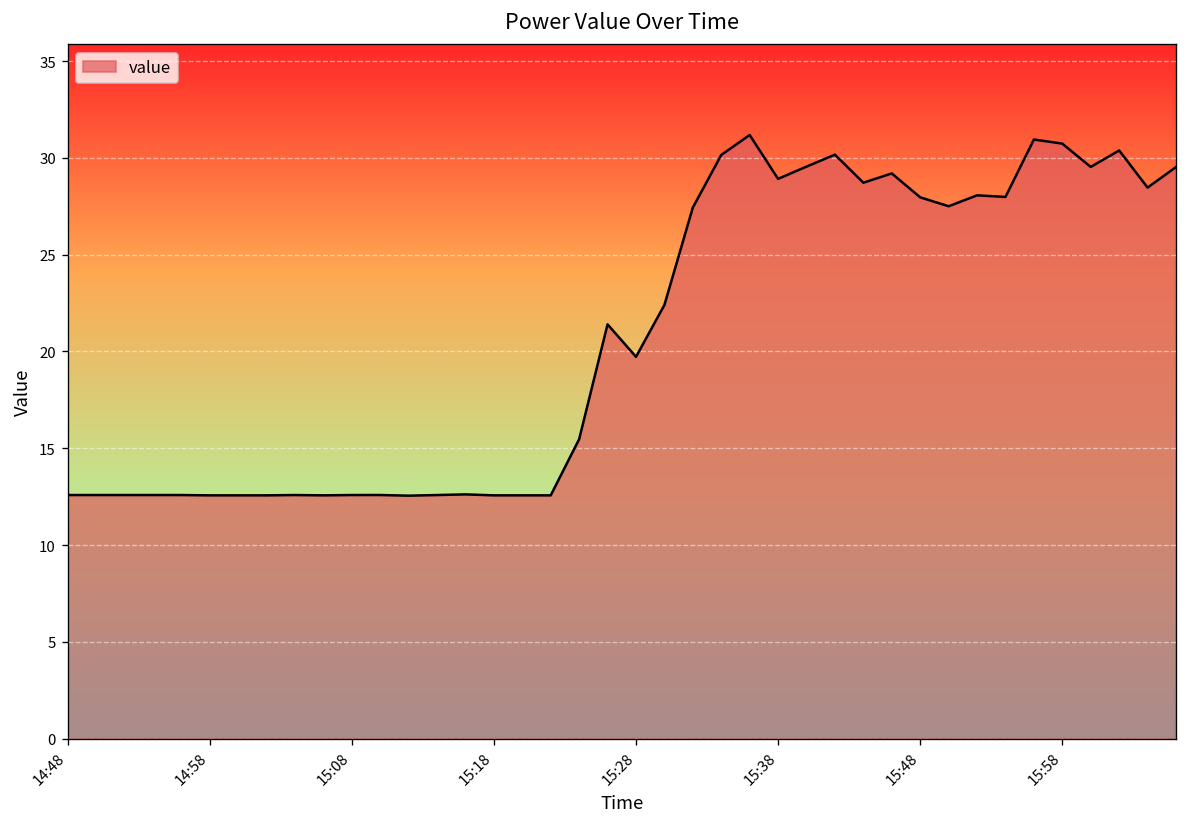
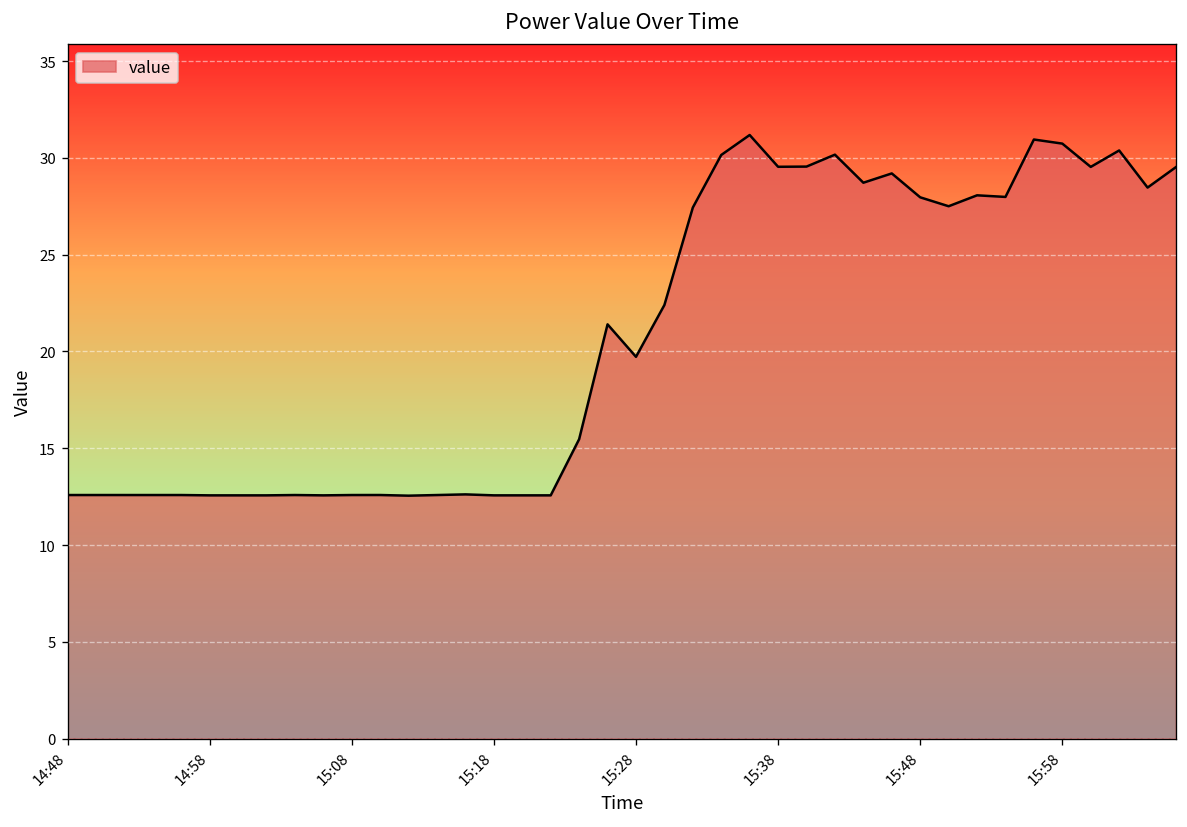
  {
    "14:48": 12.6,
    "14:58": 12.6,
    "15:08": 12.6,
    "15:18": 12.6,
    "15:28": 19.7,
-   "15:38": 28.9,
+   "15:38": 29.5,
    "15:48": 28.0,
    "15:58": 30.7
  }
